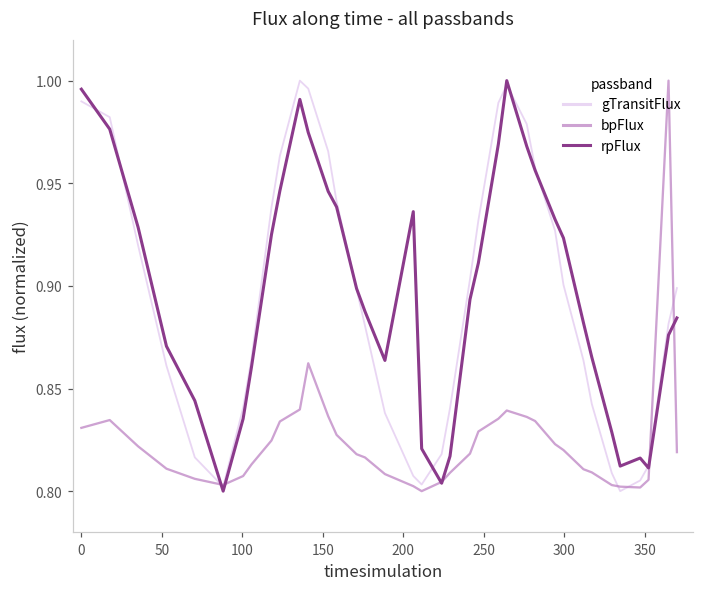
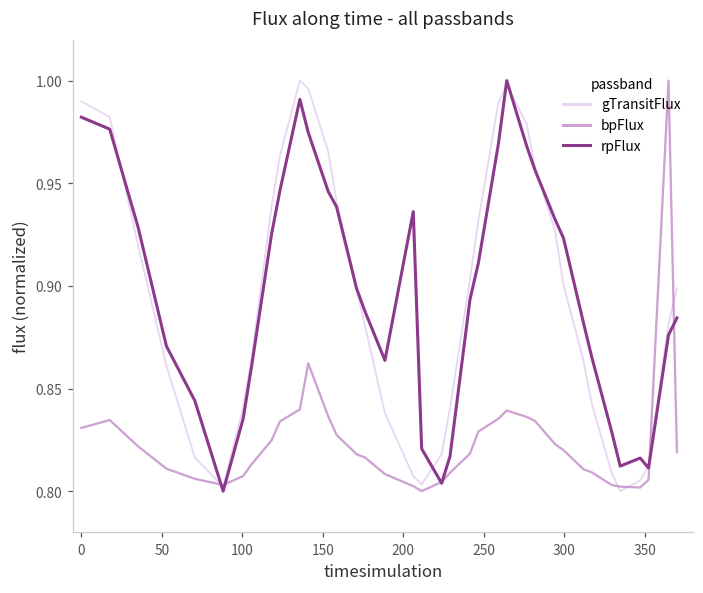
  {
    "gTransitFlux": {
      "0": 0.990
    },
    "bpFlux": {
      "0": 0.831
    },
    "rpFlux": {
-     "0": 0.996
+     "0": 0.982
    }
  }
